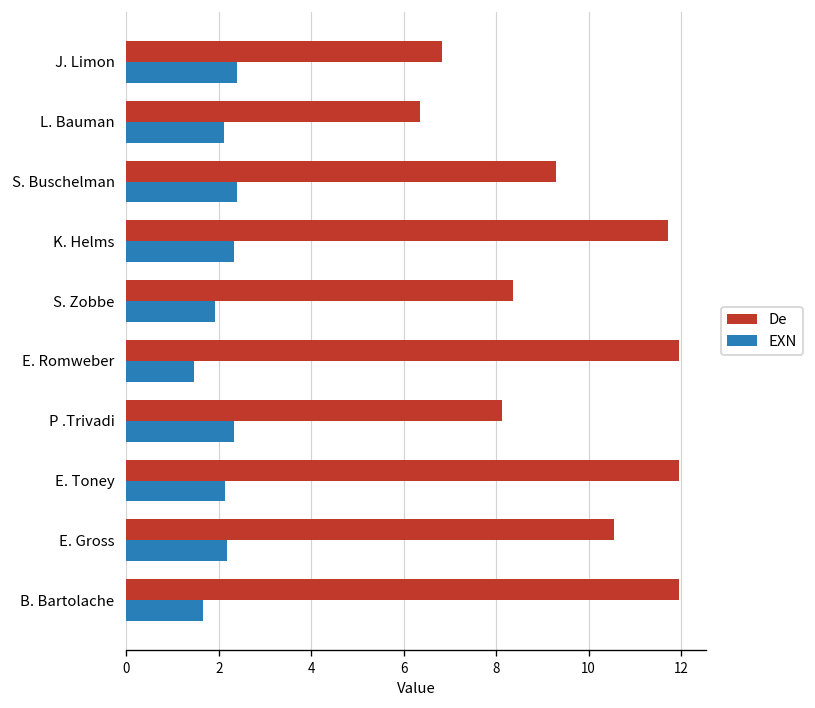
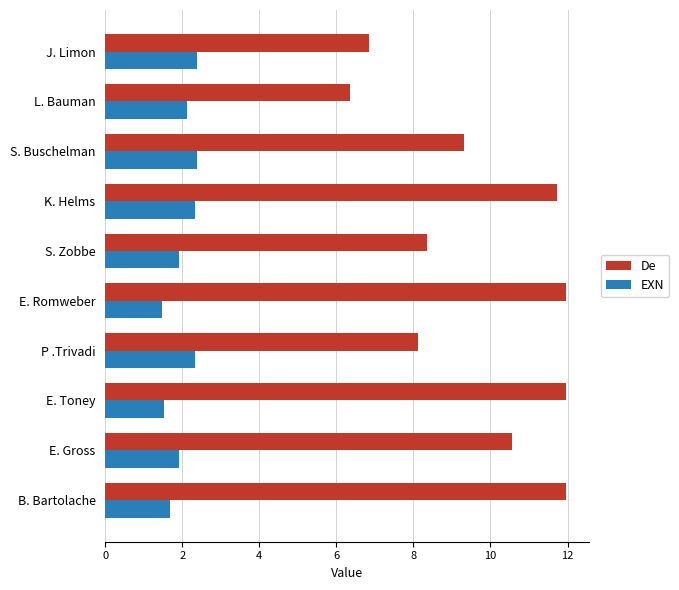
  {
    "De": {
      "J. Limon": 6.8,
      "L. Bauman": 6.4,
      "S. Buschelman": 9.3,
      "K. Helms": 11.7,
      "S. Zobbe": 8.4,
      "E. Romweber": 12.0,
      "P .Trivadi": 8.1,
      "E. Toney": 12.0,
      "E. Gross": 10.5,
      "B. Bartolache": 12.0
    },
    "EXN": {
      "J. Limon": 2.4,
      "L. Bauman": 2.1,
      "S. Buschelman": 2.4,
      "K. Helms": 2.3,
      "S. Zobbe": 1.9,
      "E. Romweber": 1.5,
      "P .Trivadi": 2.3,
-     "E. Toney": 2.1,
-     "E. Gross": 2.2,
+     "E. Toney": 1.5,
+     "E. Gross": 1.9,
      "B. Bartolache": 1.7
    }
  }
